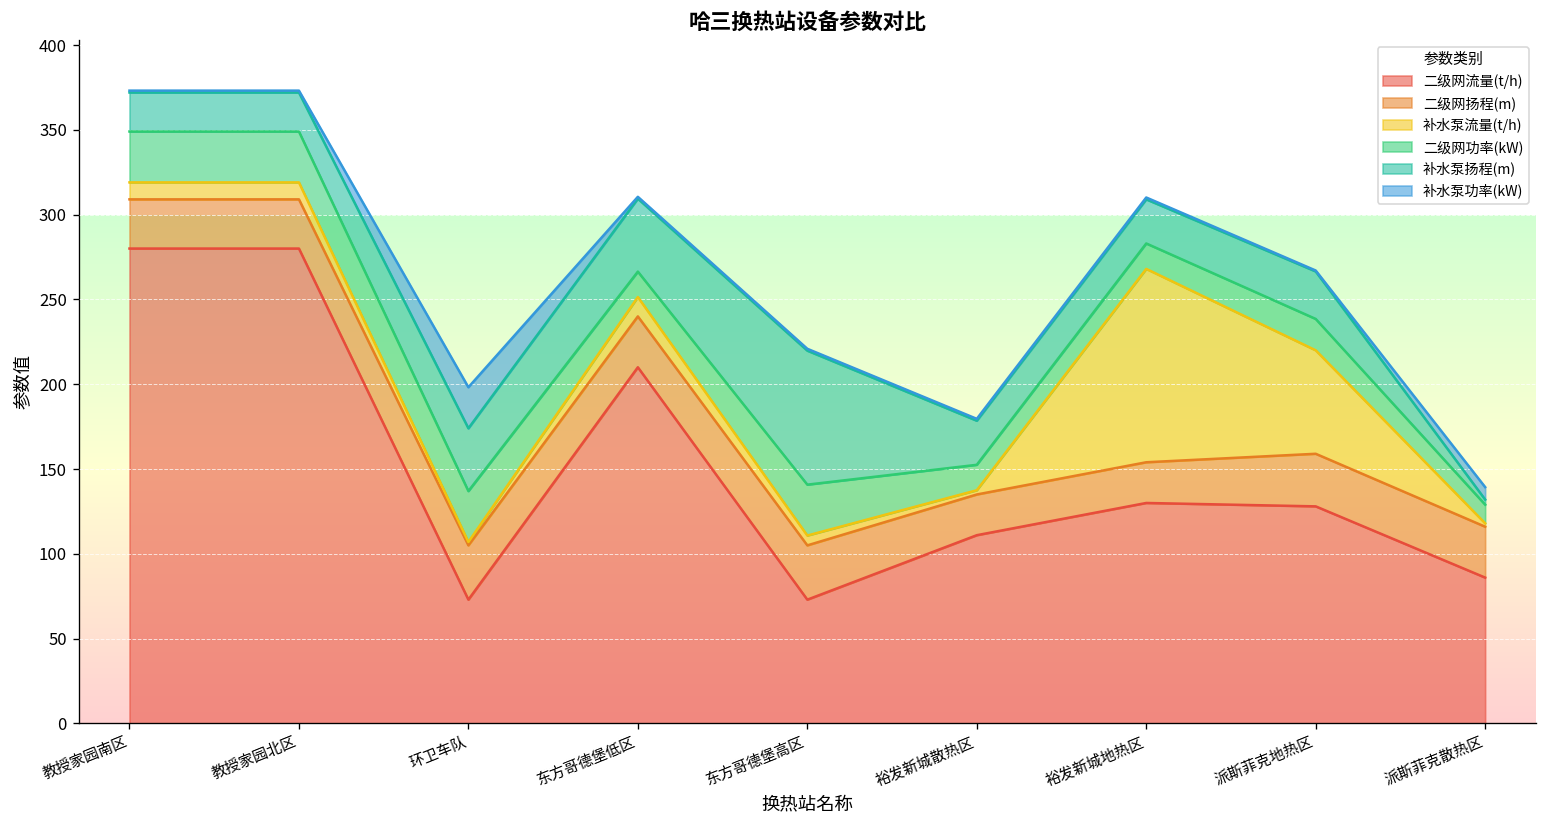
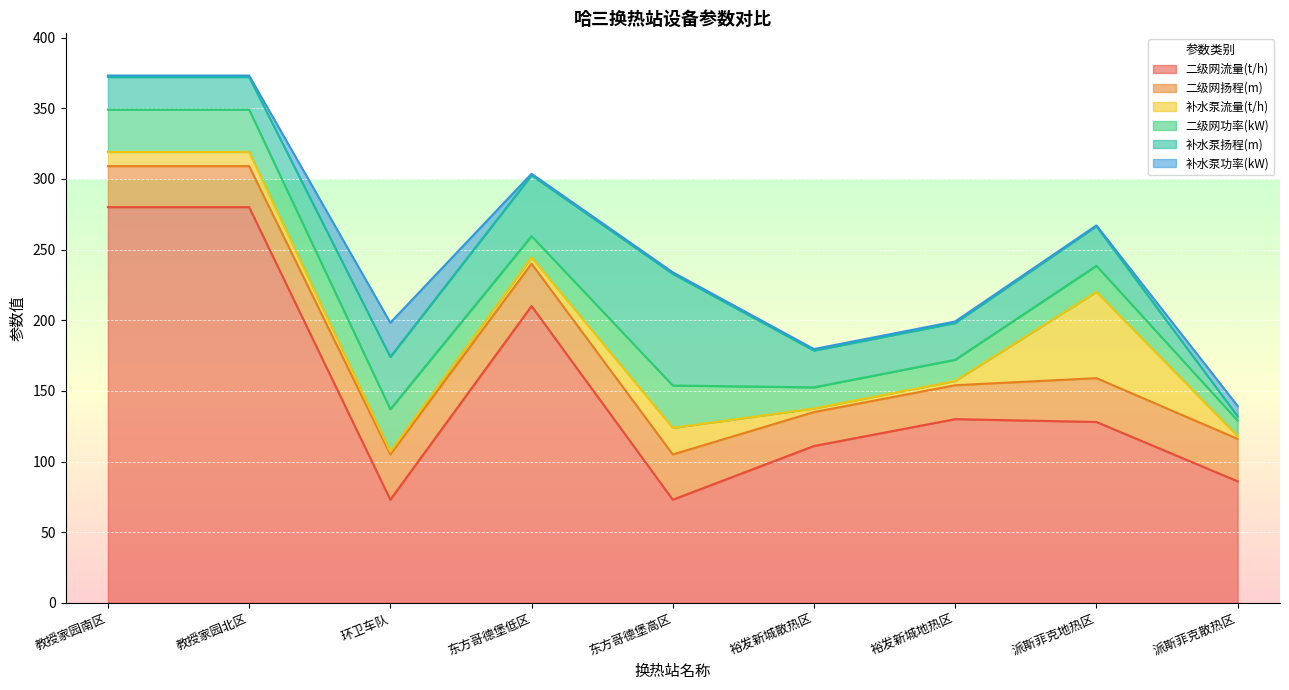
  {
    "补水泵流量(t/h)": {
      "教授家园南区": 10,
      "教授家园北区": 10,
      "环卫车队": 2,
-     "东方哥德堡低区": 11,
-     "东方哥德堡高区": 6,
+     "东方哥德堡低区": 5,
+     "东方哥德堡高区": 19,
      "裕发新城散热区": 3,
-     "裕发新城地热区": 114,
+     "裕发新城地热区": 3,
      "派斯菲克地热区": 61,
      "派斯菲克散热区": 2
    },
    "补水泵功率(kW)": {
      "环卫车队": 24,
      "派斯菲克散热区": 7
    }
  }
